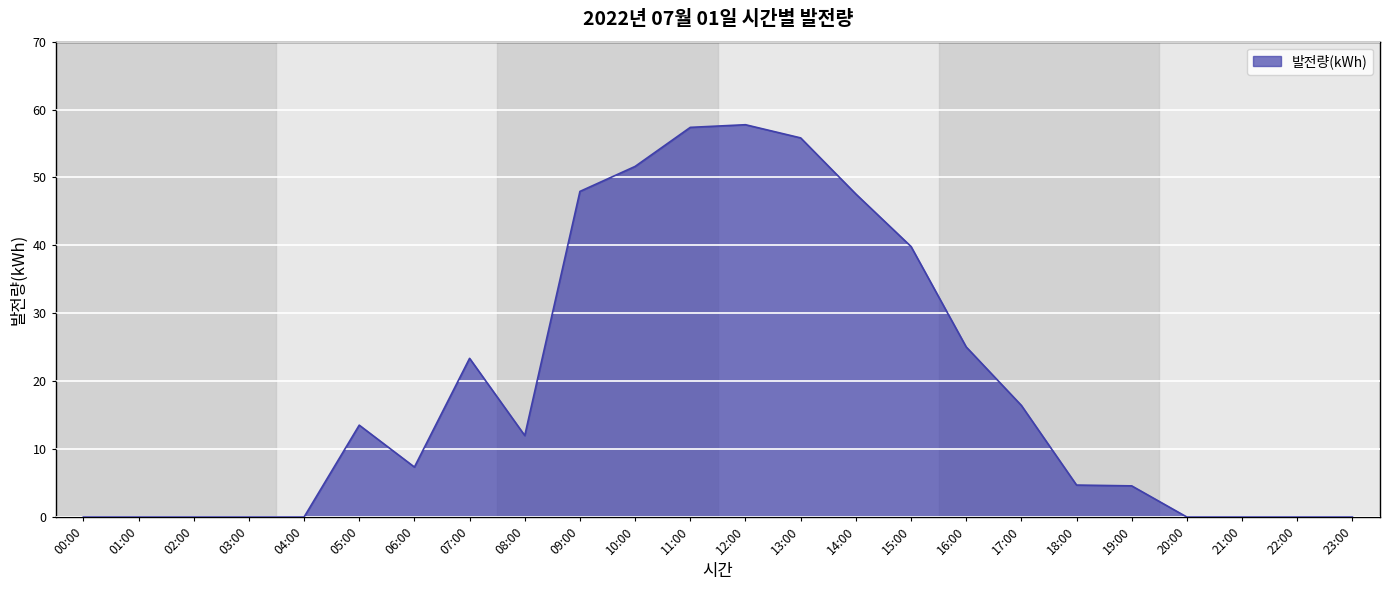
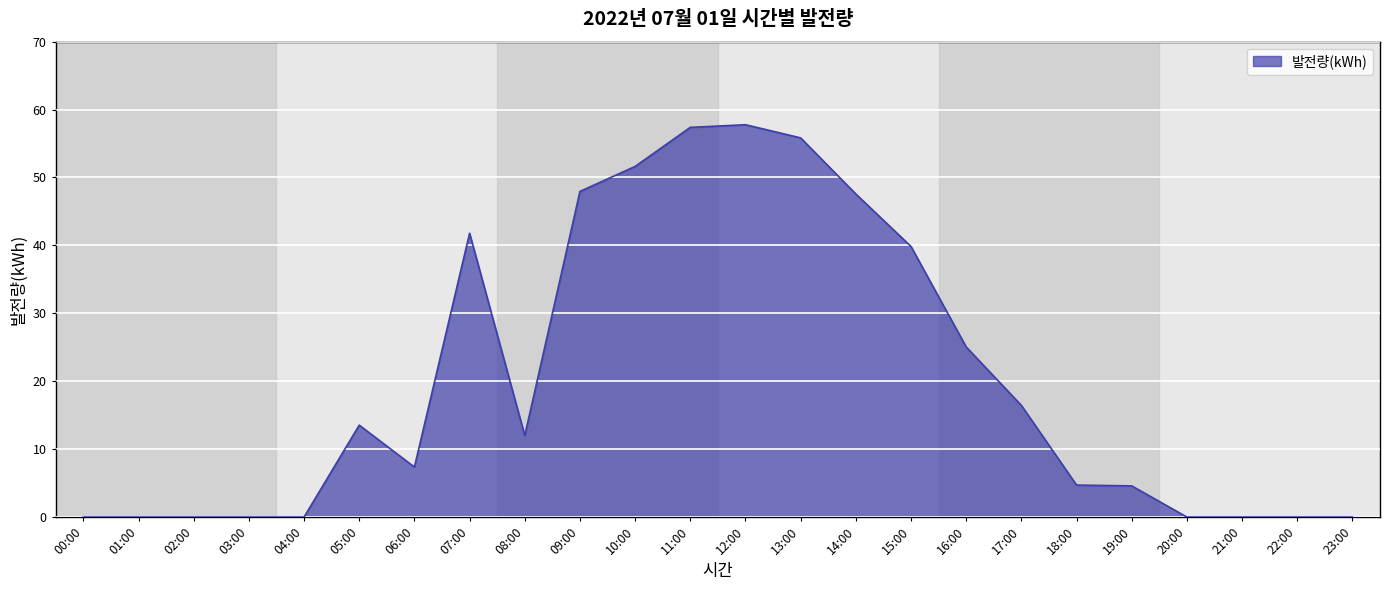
  {
    "00:00": 0,
    "01:00": 0,
    "02:00": 0,
    "03:00": 0,
    "04:00": 0,
    "05:00": 14,
    "06:00": 7,
-   "07:00": 23,
+   "07:00": 42,
    "08:00": 12,
    "09:00": 48,
    "10:00": 52,
    "11:00": 57,
    "12:00": 58,
    "13:00": 56,
    "14:00": 48,
    "15:00": 40,
    "16:00": 25,
    "17:00": 16,
    "18:00": 5,
    "19:00": 5,
    "20:00": 0,
    "21:00": 0,
    "22:00": 0,
    "23:00": 0
  }
